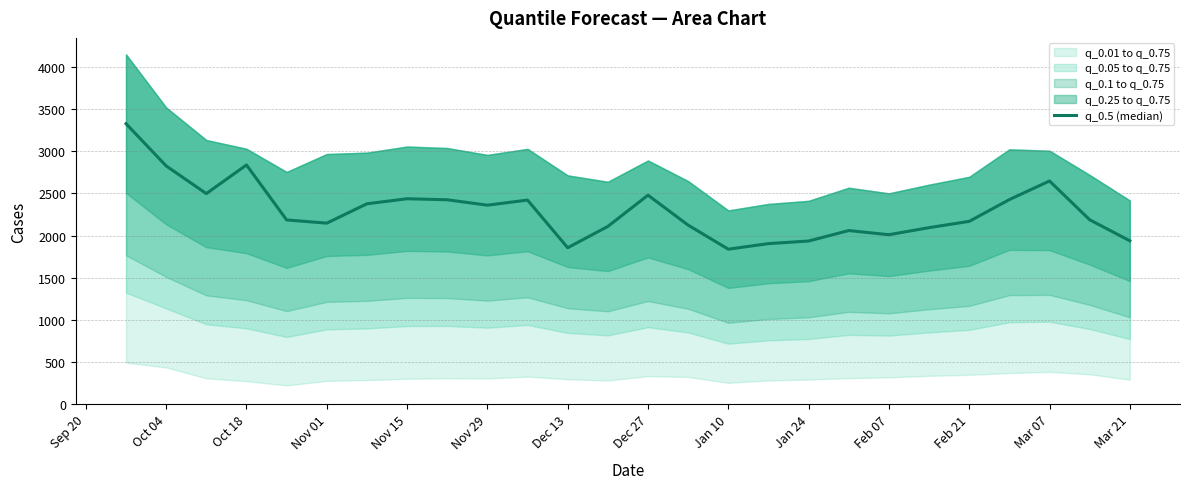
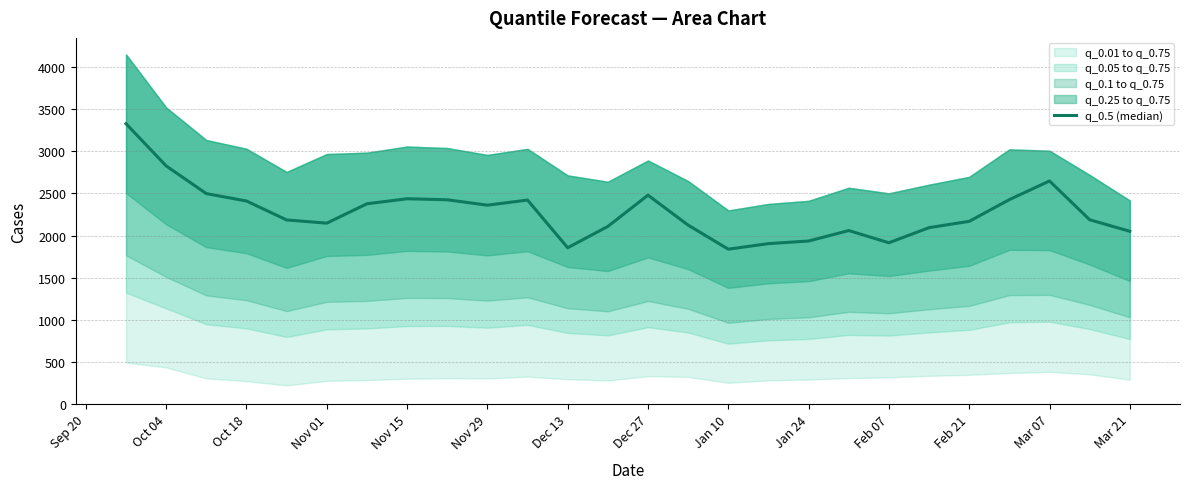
  {
    "q_0.5 (median)": {
      "Oct 04": 2800,
-     "Oct 18": 2800,
+     "Oct 18": 2400,
      "Nov 01": 2100,
      "Nov 15": 2400,
      "Nov 29": 2400,
      "Dec 13": 1900,
      "Dec 27": 2500,
      "Jan 10": 1800,
      "Jan 24": 1900,
-     "Feb 07": 2000,
+     "Feb 07": 1900,
      "Feb 21": 2200,
      "Mar 07": 2600,
-     "Mar 21": 1900
+     "Mar 21": 2100
    }
  }
